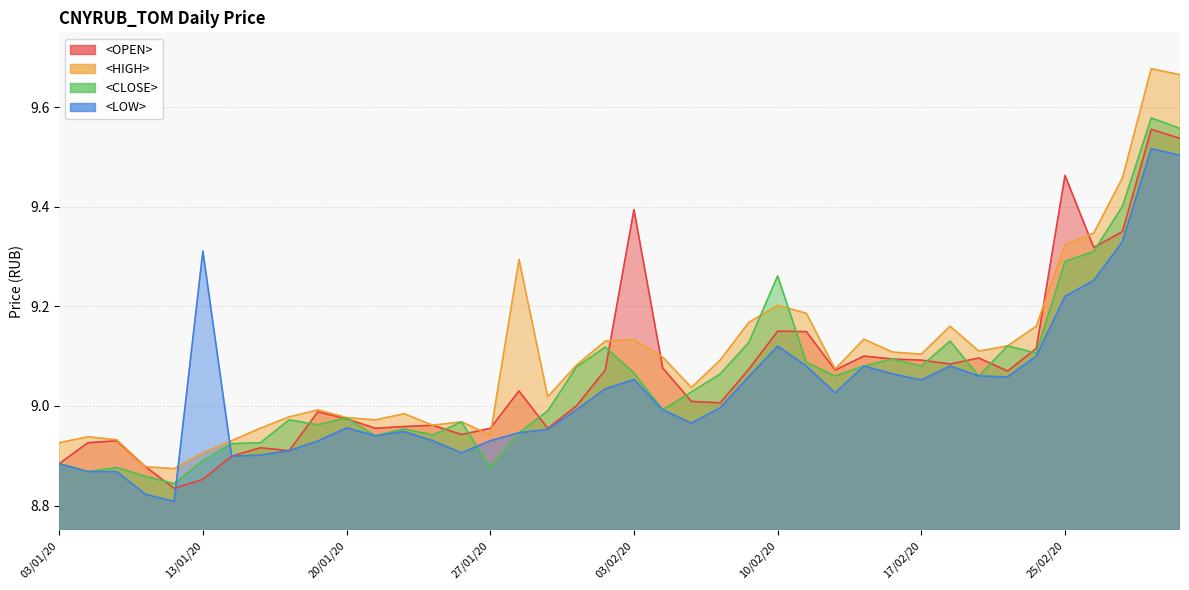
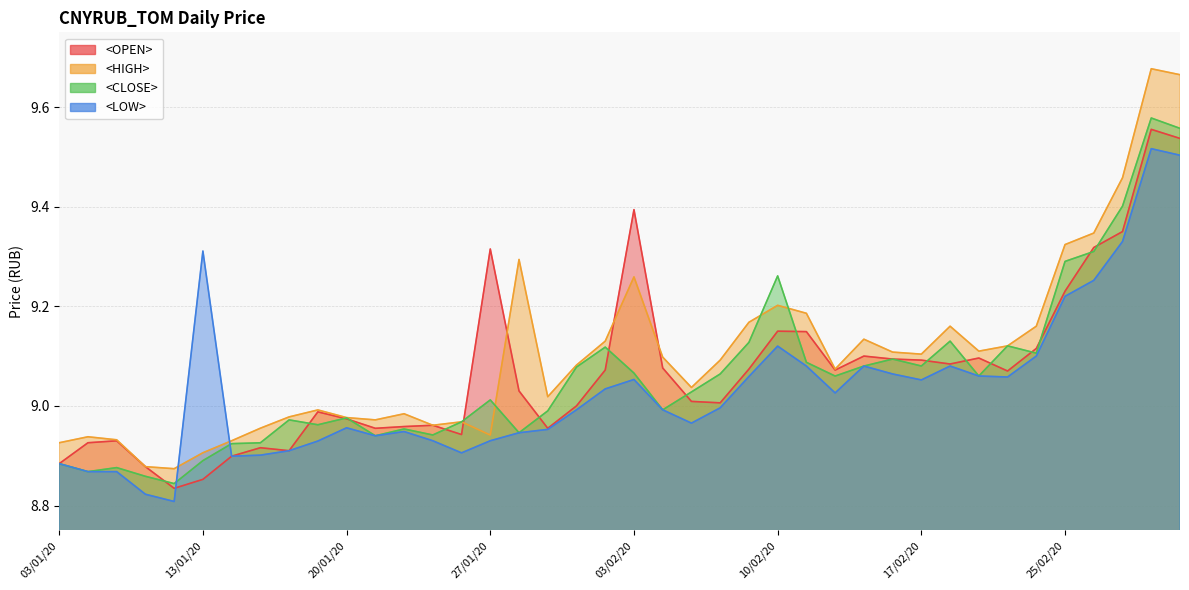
  {
    "<OPEN>": {
      "13/01/20": 8.85,
-     "27/01/20": 8.96,
+     "27/01/20": 9.32,
      "03/02/20": 9.39,
      "10/02/20": 9.15,
      "17/02/20": 9.09,
-     "25/02/20": 9.46
+     "25/02/20": 9.23
    },
    "<HIGH>": {
      "03/01/20": 8.93,
      "13/01/20": 8.91,
      "27/01/20": 8.94,
-     "03/02/20": 9.13,
+     "03/02/20": 9.26,
      "10/02/20": 9.20,
      "17/02/20": 9.10,
      "25/02/20": 9.32
    },
    "<CLOSE>": {
      "13/01/20": 8.89,
-     "27/01/20": 8.88,
+     "27/01/20": 9.01,
      "03/02/20": 9.07,
      "10/02/20": 9.26,
      "17/02/20": 9.08,
      "25/02/20": 9.29
    },
    "<LOW>": {
      "13/01/20": 9.31,
      "20/01/20": 8.96,
      "27/01/20": 8.93,
      "03/02/20": 9.05,
      "10/02/20": 9.12,
      "17/02/20": 9.05,
      "25/02/20": 9.22
    }
  }
